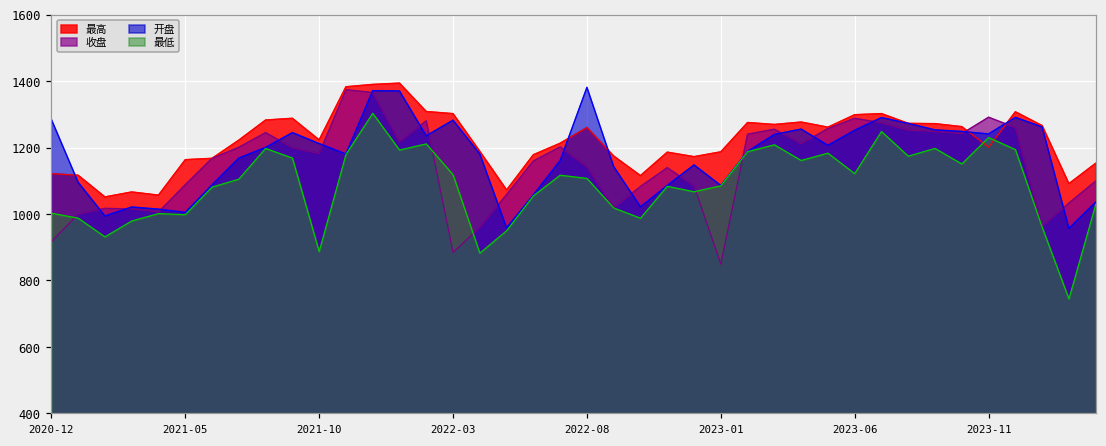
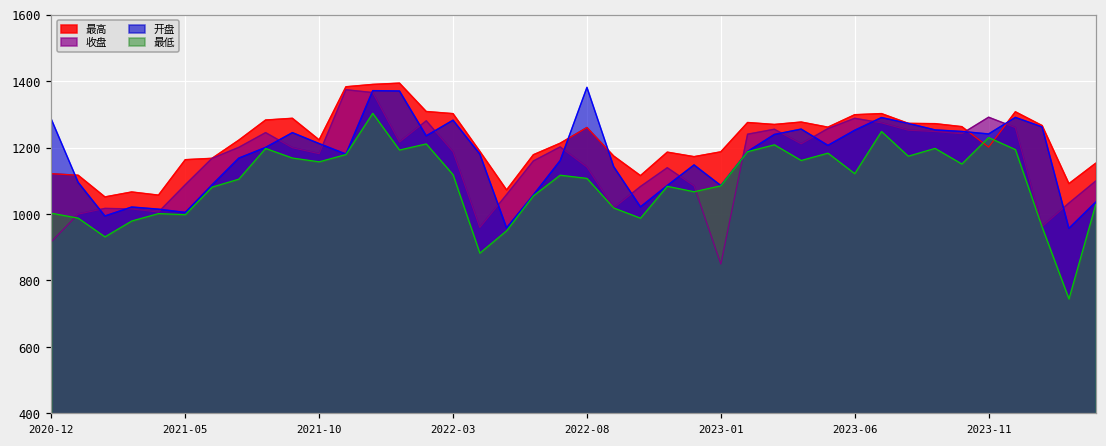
  {
    "最高": {
      "2020-12": 1120,
      "2021-05": 1160,
      "2021-10": 1220,
      "2022-03": 1300,
      "2022-08": 1260,
      "2023-01": 1190,
      "2023-06": 1300,
      "2023-11": 1200
    },
    "收盘": {
      "2020-12": 920,
      "2021-05": 1090,
      "2021-10": 1180,
-     "2022-03": 880,
+     "2022-03": 1190,
      "2022-08": 1140,
      "2023-01": 850,
      "2023-06": 1290,
      "2023-11": 1290
    },
    "开盘": {
      "2020-12": 1280,
      "2021-10": 1210,
      "2022-03": 1280,
      "2022-08": 1380,
      "2023-06": 1250,
      "2023-11": 1240
    },
    "最低": {
      "2020-12": 1000,
-     "2021-10": 890,
+     "2021-10": 1160,
      "2022-03": 1120,
      "2022-08": 1110,
      "2023-06": 1120,
      "2023-11": 1230
    }
  }
